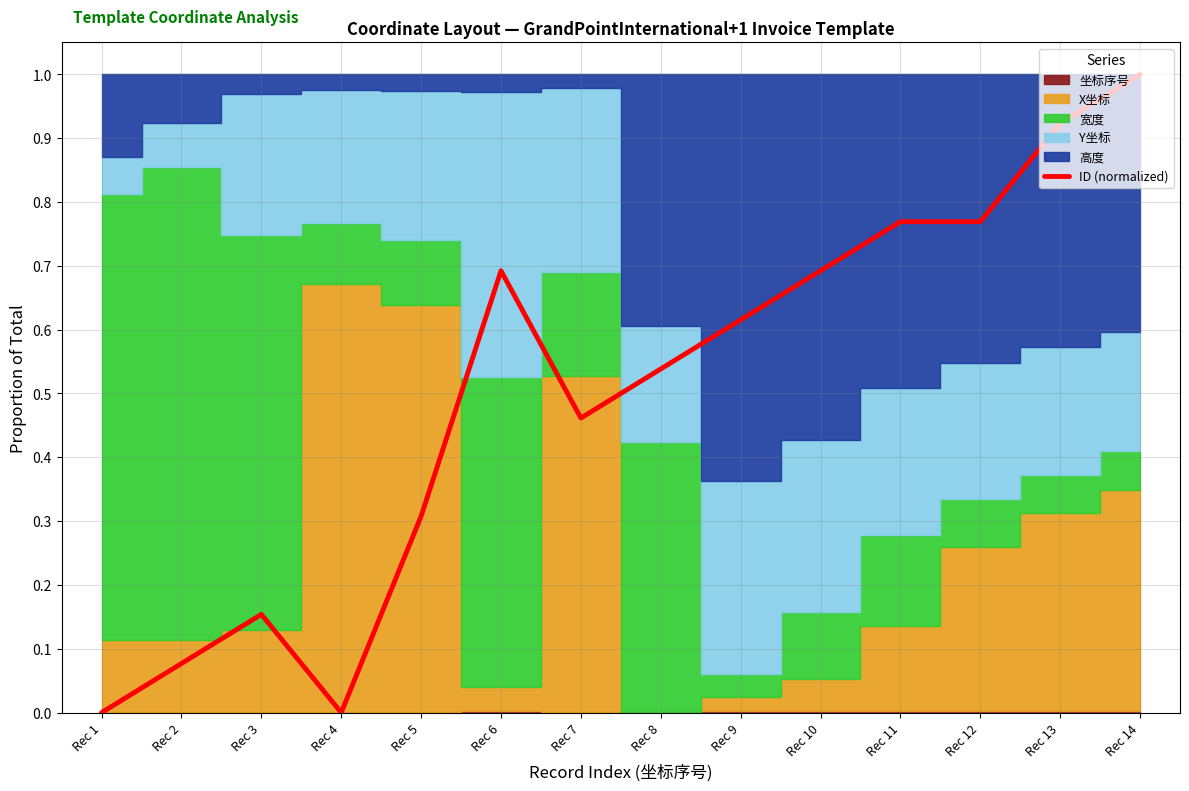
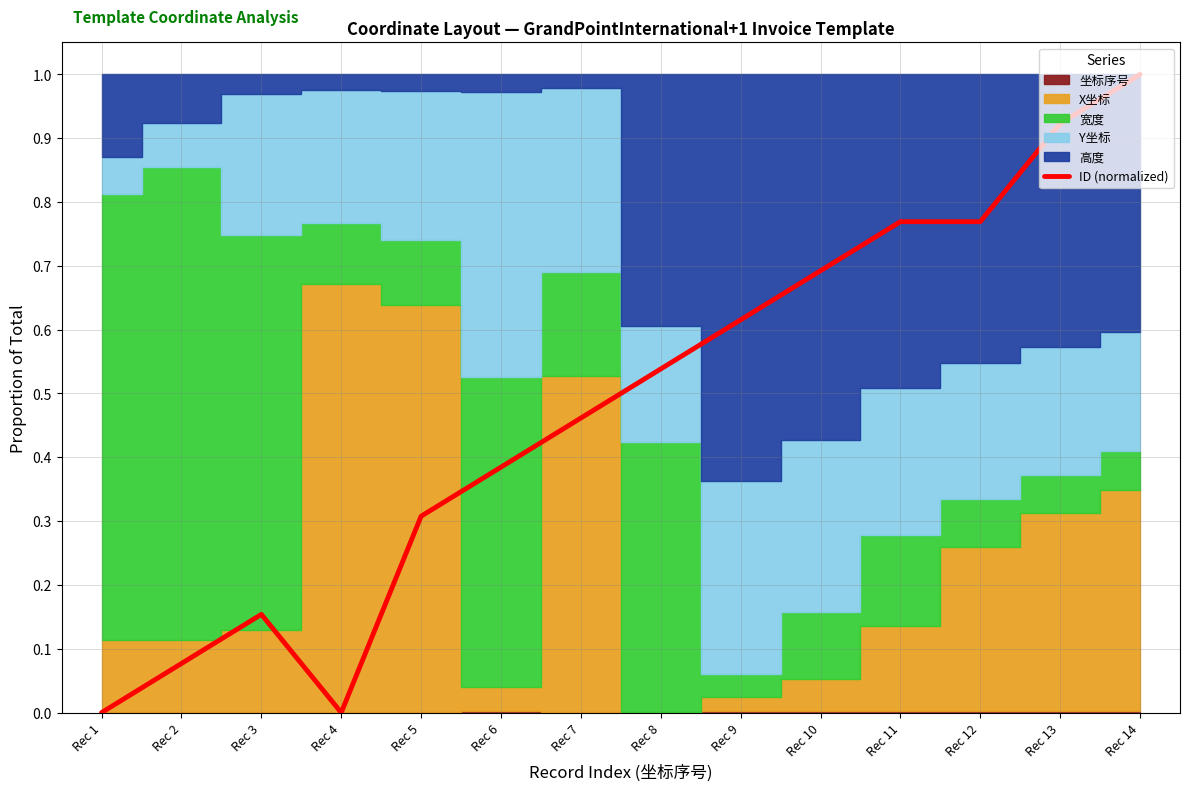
  {
    "ID (normalized)": {
      "Rec 2": 0.08,
      "Rec 3": 0.15,
      "Rec 4": 0.00,
      "Rec 5": 0.31,
-     "Rec 6": 0.69,
+     "Rec 6": 0.38,
      "Rec 7": 0.46,
      "Rec 8": 0.54,
      "Rec 9": 0.62,
      "Rec 10": 0.69,
      "Rec 11": 0.77,
      "Rec 12": 0.77
    }
  }
